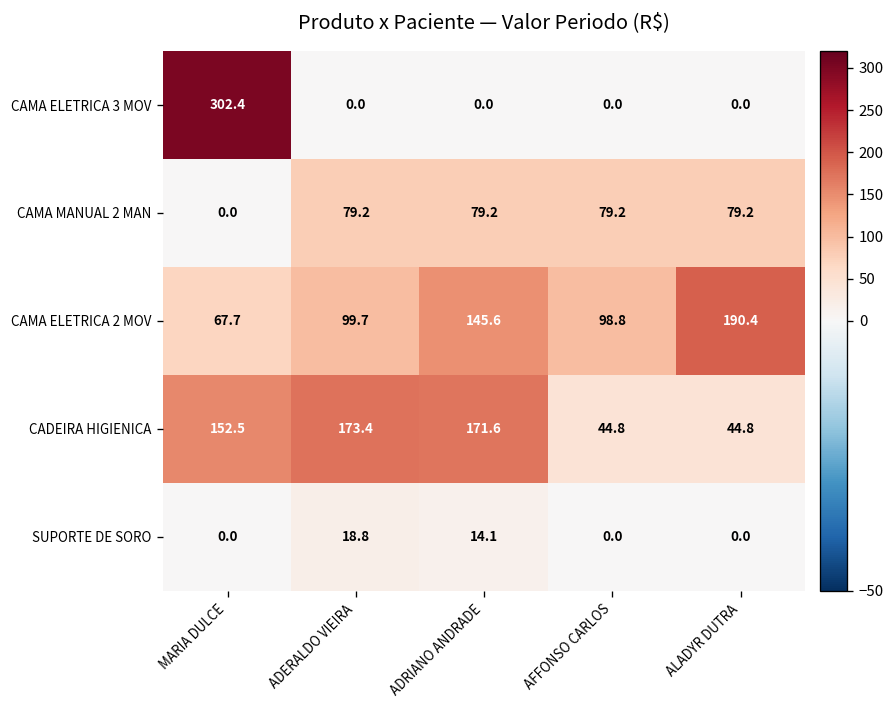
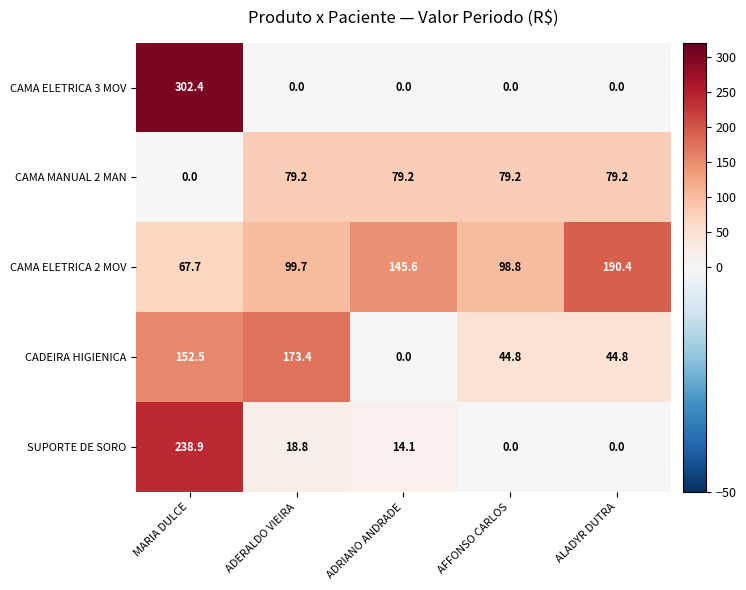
  {
    "CAMA ELETRICA 3 MOV": {
      "MARIA DULCE": 302.4,
      "ADERALDO VIEIRA": 0.0,
      "ADRIANO ANDRADE": 0.0,
      "AFFONSO CARLOS": 0.0,
      "ALADYR DUTRA": 0.0
    },
    "CAMA MANUAL 2 MAN": {
      "MARIA DULCE": 0.0,
      "ADERALDO VIEIRA": 79.2,
      "ADRIANO ANDRADE": 79.2,
      "AFFONSO CARLOS": 79.2,
      "ALADYR DUTRA": 79.2
    },
    "CAMA ELETRICA 2 MOV": {
      "MARIA DULCE": 67.7,
      "ADERALDO VIEIRA": 99.7,
      "ADRIANO ANDRADE": 145.6,
      "AFFONSO CARLOS": 98.8,
      "ALADYR DUTRA": 190.4
    },
    "CADEIRA HIGIENICA": {
      "MARIA DULCE": 152.5,
      "ADERALDO VIEIRA": 173.4,
-     "ADRIANO ANDRADE": 171.6,
+     "ADRIANO ANDRADE": 0.0,
      "AFFONSO CARLOS": 44.8,
      "ALADYR DUTRA": 44.8
    },
    "SUPORTE DE SORO": {
-     "MARIA DULCE": 0.0,
+     "MARIA DULCE": 238.9,
      "ADERALDO VIEIRA": 18.8,
      "ADRIANO ANDRADE": 14.1,
      "AFFONSO CARLOS": 0.0,
      "ALADYR DUTRA": 0.0
    }
  }
